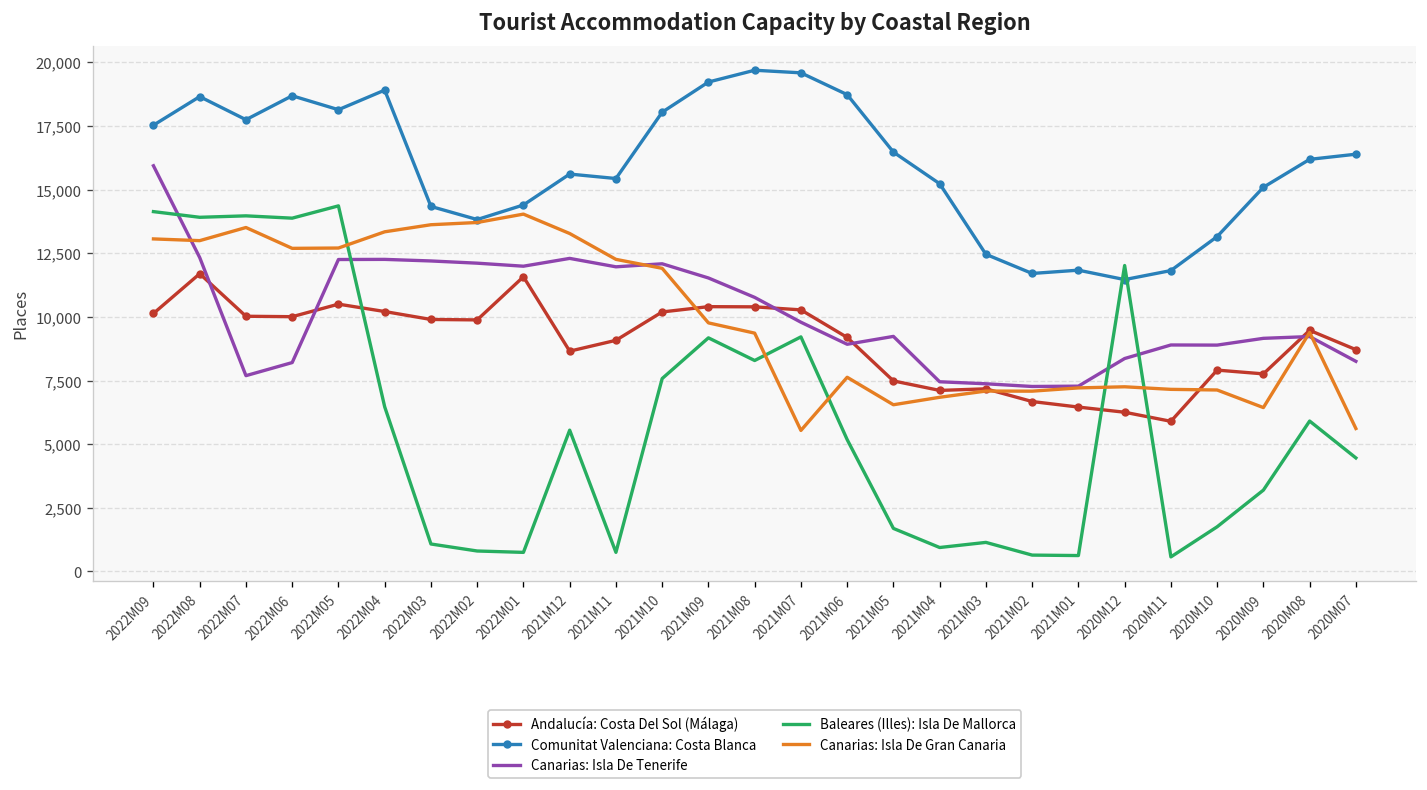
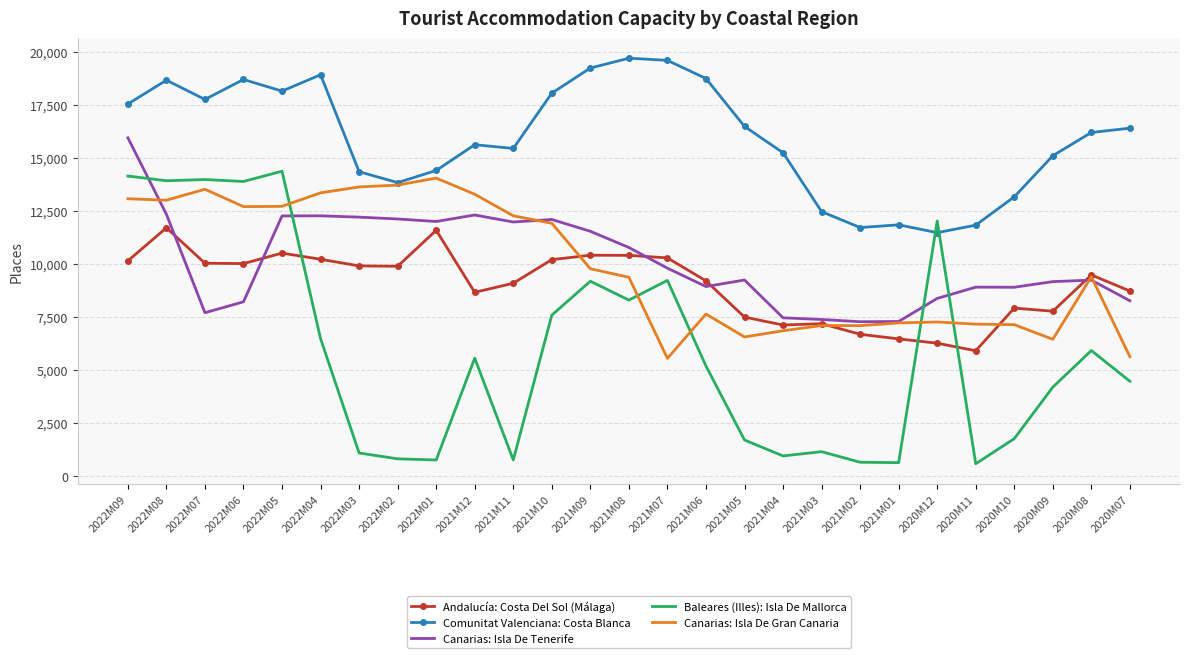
  {
    "Andalucía: Costa Del Sol (Málaga)": {
      "2022M09": "10,100",
      "2022M08": "11,700",
      "2022M07": "10,000",
      "2022M06": "10,000",
      "2022M05": "10,500",
      "2022M04": "10,200",
      "2022M03": "9,900",
      "2022M02": "9,900",
      "2022M01": "11,600",
      "2021M12": "8,700",
      "2021M11": "9,100",
      "2021M10": "10,200",
      "2021M09": "10,400",
      "2021M08": "10,400",
      "2021M07": "10,300",
      "2021M06": "9,200",
      "2021M05": "7,500",
      "2021M04": "7,100",
      "2021M02": "6,700",
      "2021M01": "6,500",
      "2020M12": "6,300",
      "2020M11": "5,900",
      "2020M10": "7,900",
      "2020M09": "7,800",
      "2020M07": "8,700"
    },
    "Comunitat Valenciana: Costa Blanca": {
      "2022M09": "17,500",
      "2022M08": "18,700",
      "2022M07": "17,700",
      "2022M06": "18,700",
      "2022M05": "18,100",
      "2022M04": "18,900",
      "2022M03": "14,300",
      "2022M01": "14,400",
      "2021M12": "15,600",
      "2021M11": "15,400",
      "2021M10": "18,000",
      "2021M09": "19,200",
      "2021M08": "19,700",
      "2021M07": "19,600",
      "2021M06": "18,700",
      "2021M05": "16,500",
      "2021M04": "15,200",
      "2021M03": "12,500",
      "2021M02": "11,700",
      "2021M01": "11,800",
      "2020M12": "11,500",
      "2020M11": "11,800",
      "2020M10": "13,200",
      "2020M09": "15,100",
      "2020M08": "16,200",
      "2020M07": "16,400"
    },
    "Canarias: Isla De Tenerife": {
      "2022M09": "15,900",
      "2022M08": "12,300",
      "2022M07": "7,700",
      "2022M06": "8,200",
      "2022M05": "12,300",
      "2022M04": "12,300",
      "2022M03": "12,200",
      "2022M02": "12,100",
      "2022M01": "12,000",
      "2021M12": "12,300",
      "2021M11": "12,000",
      "2021M10": "12,100",
      "2021M09": "11,500",
      "2021M08": "10,800",
      "2021M07": "9,800",
      "2021M06": "8,900",
      "2021M05": "9,200",
      "2021M04": "7,500",
      "2021M03": "7,400",
      "2021M02": "7,300",
      "2020M12": "8,400",
      "2020M11": "8,900",
      "2020M10": "8,900",
      "2020M09": "9,200",
      "2020M08": "9,200",
      "2020M07": "8,300"
    },
    "Baleares (Illes): Isla De Mallorca": {
      "2022M09": "14,100",
      "2022M08": "13,900",
      "2022M07": "14,000",
      "2022M06": "13,900",
      "2022M05": "14,400",
      "2022M04": "6,500",
      "2022M03": "1,100",
      "2022M02": "800",
      "2022M01": "800",
      "2021M12": "5,600",
      "2021M11": "800",
      "2021M10": "7,600",
      "2021M09": "9,200",
      "2021M08": "8,300",
      "2021M07": "9,200",
      "2021M06": "5,200",
      "2021M05": "1,700",
      "2021M04": "900",
      "2021M03": "1,100",
      "2021M02": "600",
      "2021M01": "600",
      "2020M12": "12,000",
      "2020M11": "600",
      "2020M10": "1,800",
-     "2020M09": "3,200",
+     "2020M09": "4,200",
      "2020M08": "5,900",
      "2020M07": "4,500"
    },
    "Canarias: Isla De Gran Canaria": {
      "2022M09": "13,100",
      "2022M08": "13,000",
      "2022M07": "13,500",
      "2022M06": "12,700",
      "2022M05": "12,700",
      "2022M04": "13,300",
      "2022M03": "13,600",
      "2022M01": "14,000",
      "2021M12": "13,300",
      "2021M11": "12,300",
      "2021M10": "11,900",
      "2021M09": "9,800",
      "2021M08": "9,400",
      "2021M07": "5,500",
      "2021M06": "7,600",
      "2021M05": "6,500",
      "2021M04": "6,800",
      "2021M02": "7,100",
      "2020M12": "7,300",
      "2020M11": "7,200",
      "2020M10": "7,100",
      "2020M09": "6,400",
      "2020M07": "5,600"
    }
  }
